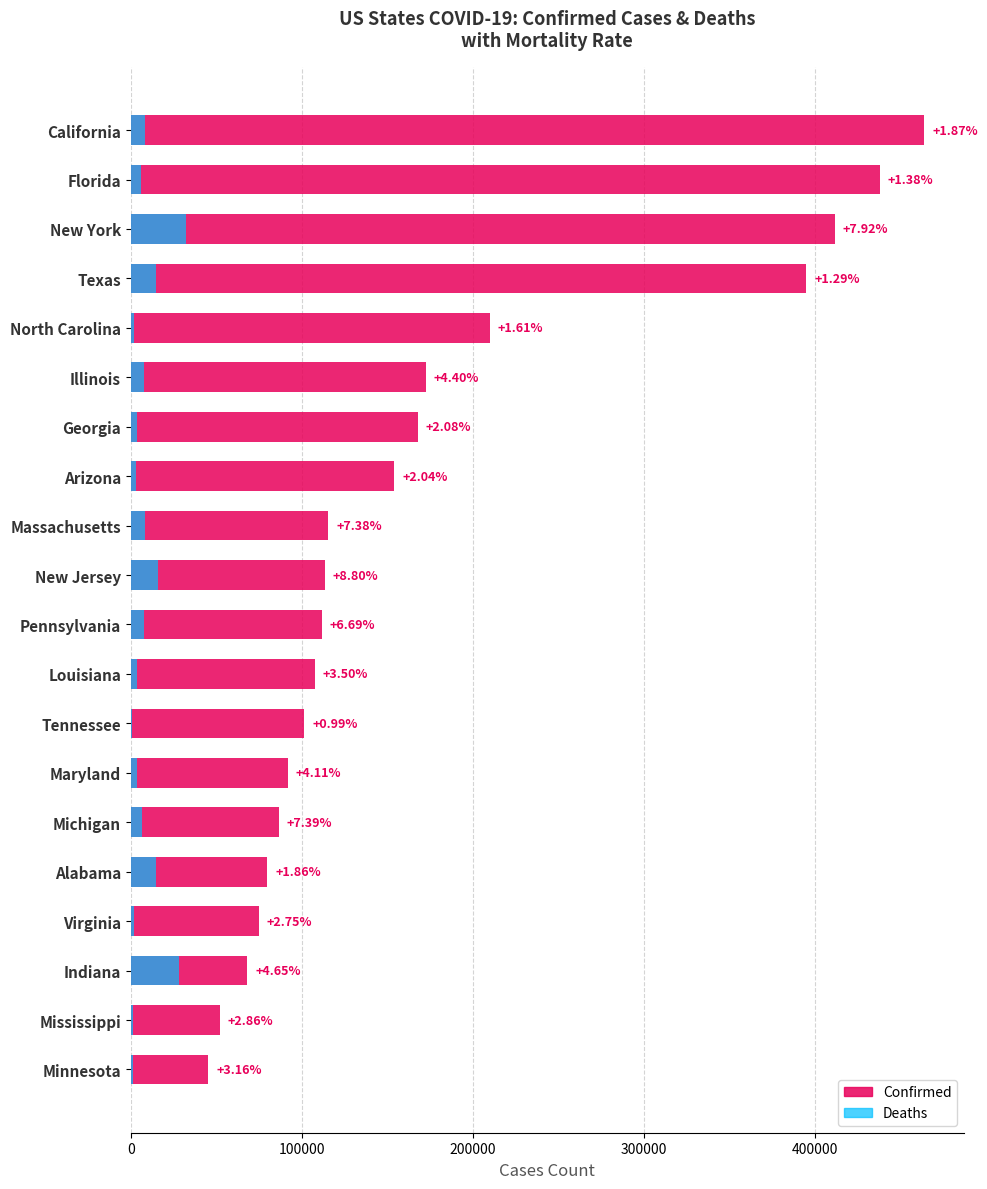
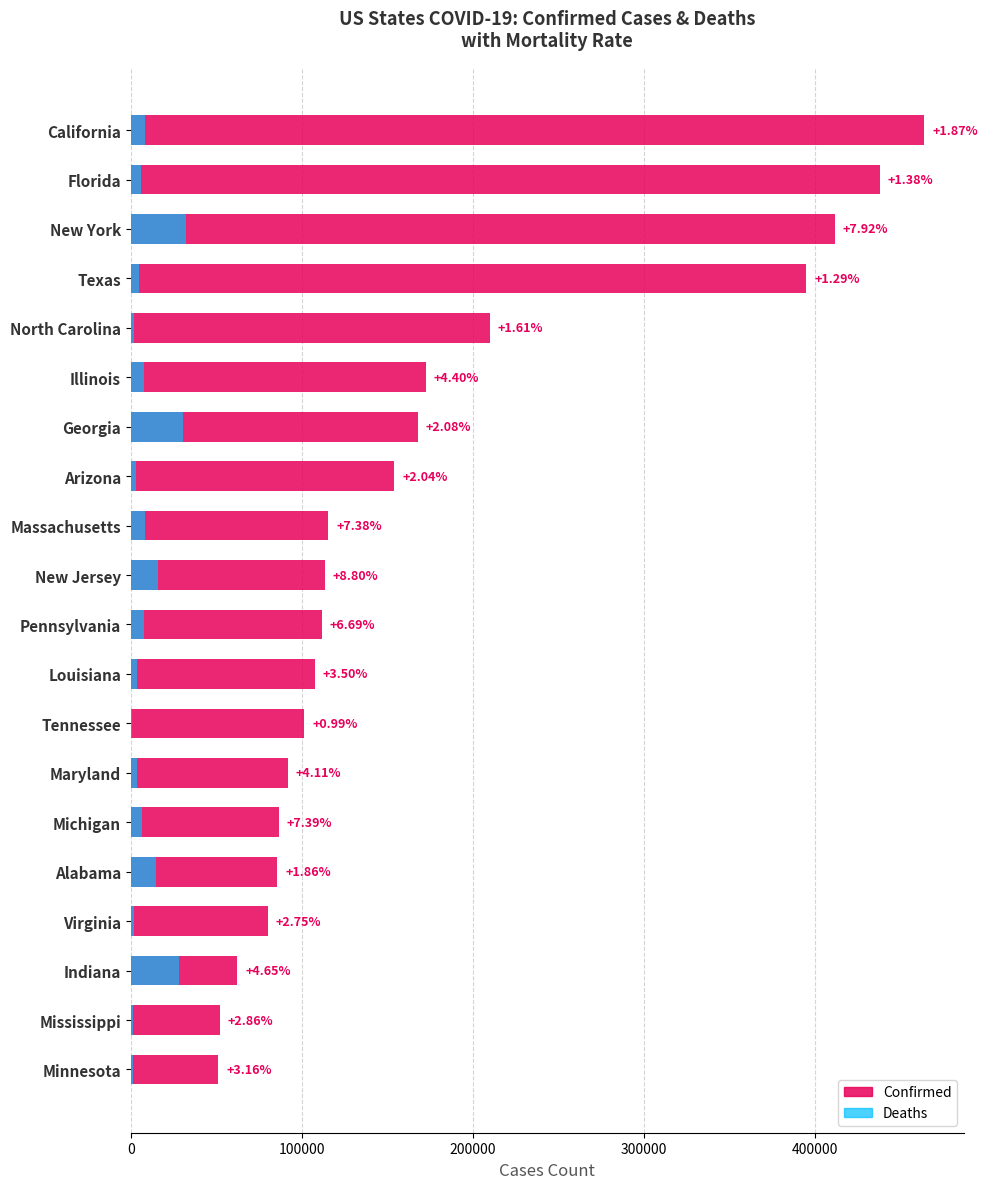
  {
    "Confirmed": {
-     "Alabama": 80000,
-     "Virginia": 75000,
-     "Indiana": 68000,
-     "Minnesota": 45000
+     "Alabama": 86000,
+     "Virginia": 80000,
+     "Indiana": 62000,
+     "Minnesota": 51000
    },
    "Deaths": {
-     "Texas": 15000,
-     "Georgia": 3000
+     "Texas": 5000,
+     "Georgia": 31000
    }
  }
